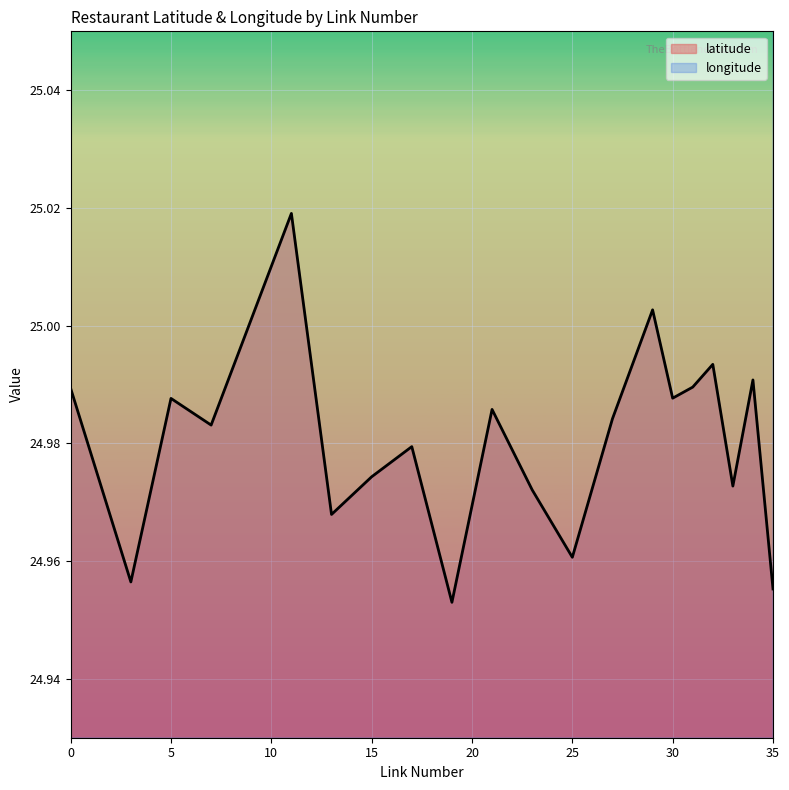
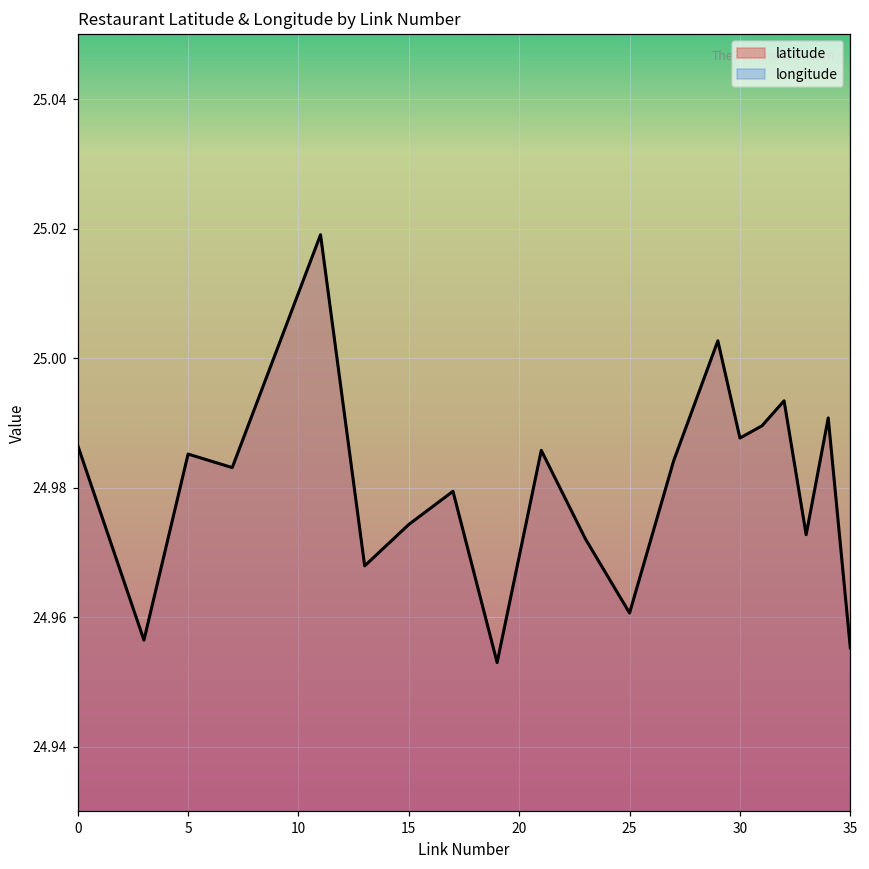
  {
    "latitude": {
-     "0": 24.989,
-     "5": 24.988,
+     "0": 24.987,
+     "5": 24.985,
      "15": 24.974,
      "25": 24.961,
      "30": 24.988,
      "35": 24.955
    }
  }
